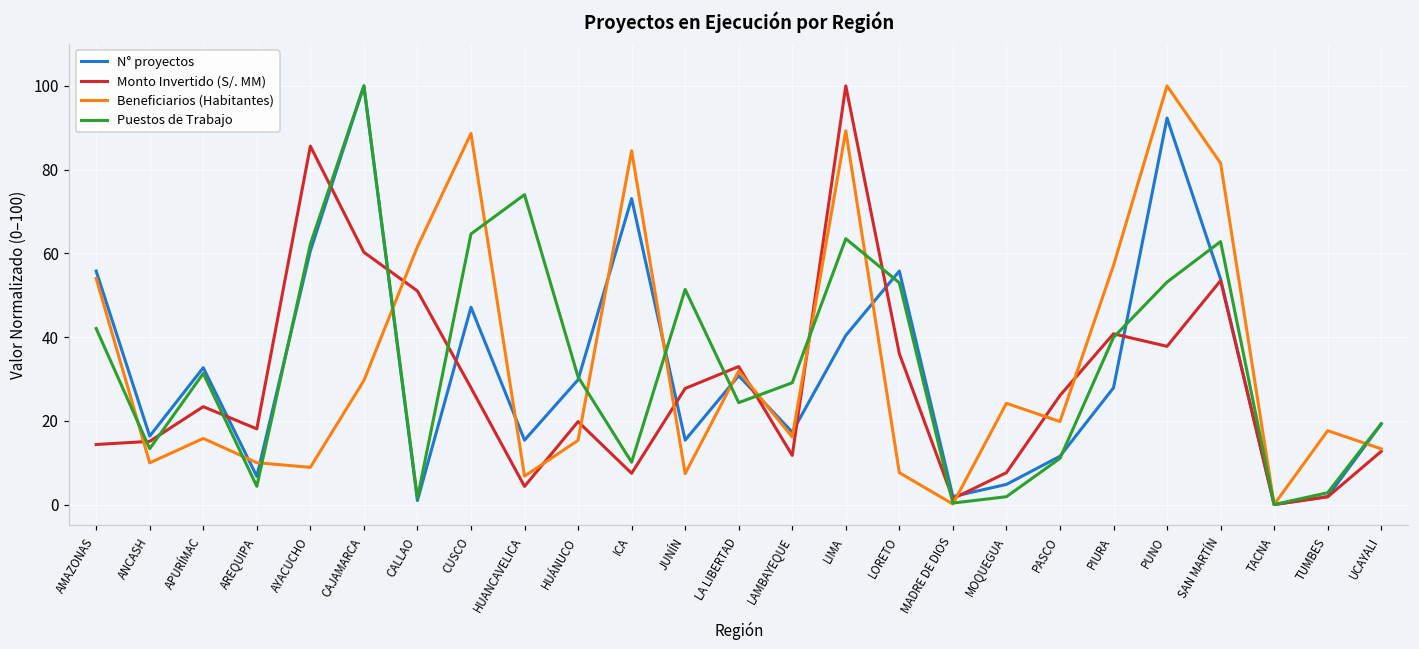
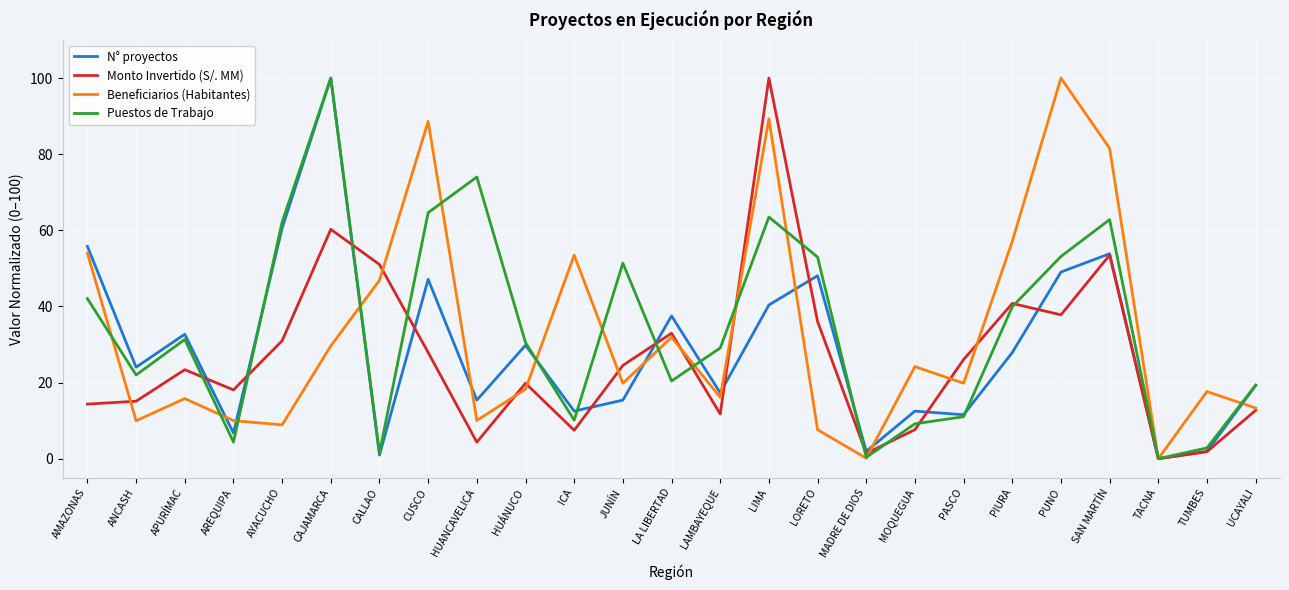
  {
    "N° proyectos": {
      "AMAZONAS": 56,
-     "ANCASH": 16,
+     "ANCASH": 24,
      "APURÍMAC": 33,
      "AREQUIPA": 7,
      "AYACUCHO": 61,
      "CUSCO": 47,
      "HUANCAVELICA": 15,
      "HUÁNUCO": 30,
-     "ICA": 73,
+     "ICA": 13,
      "JUNÍN": 15,
-     "LA LIBERTAD": 31,
+     "LA LIBERTAD": 38,
      "LAMBAYEQUE": 17,
      "LIMA": 40,
-     "LORETO": 56,
-     "MOQUEGUA": 5,
+     "LORETO": 48,
+     "MOQUEGUA": 13,
      "PIURA": 28,
-     "PUNO": 92
+     "PUNO": 49
    },
    "Monto Invertido (S/. MM)": {
      "AMAZONAS": 14,
      "ANCASH": 15,
      "APURÍMAC": 23,
      "AREQUIPA": 18,
-     "AYACUCHO": 86,
+     "AYACUCHO": 31,
      "CAJAMARCA": 60,
      "CALLAO": 51,
      "CUSCO": 28,
      "HUANCAVELICA": 4,
      "HUÁNUCO": 20,
      "ICA": 7,
-     "JUNÍN": 28,
+     "JUNÍN": 25,
      "LA LIBERTAD": 33,
      "LAMBAYEQUE": 12,
      "LIMA": 100,
      "LORETO": 36,
      "MOQUEGUA": 8,
      "PASCO": 26,
      "PIURA": 41,
      "PUNO": 38
    },
    "Beneficiarios (Habitantes)": {
      "AMAZONAS": 54,
      "ANCASH": 10,
      "APURÍMAC": 16,
      "AREQUIPA": 10,
      "AYACUCHO": 9,
      "CAJAMARCA": 30,
-     "CALLAO": 62,
+     "CALLAO": 47,
      "CUSCO": 89,
-     "HUANCAVELICA": 7,
-     "HUÁNUCO": 15,
-     "ICA": 85,
-     "JUNÍN": 7,
+     "HUANCAVELICA": 10,
+     "HUÁNUCO": 18,
+     "ICA": 53,
+     "JUNÍN": 20,
      "LA LIBERTAD": 32,
      "LAMBAYEQUE": 16,
      "LIMA": 89,
      "LORETO": 8,
      "MOQUEGUA": 24,
      "PASCO": 20,
      "PIURA": 57,
      "PUNO": 100,
      "SAN MARTÍN": 82,
      "TUMBES": 18
    },
    "Puestos de Trabajo": {
      "AMAZONAS": 42,
-     "ANCASH": 13,
+     "ANCASH": 22,
      "APURÍMAC": 31,
      "AREQUIPA": 4,
      "AYACUCHO": 62,
      "CUSCO": 65,
      "HUANCAVELICA": 74,
      "HUÁNUCO": 31,
      "ICA": 10,
      "JUNÍN": 51,
-     "LA LIBERTAD": 24,
+     "LA LIBERTAD": 20,
      "LAMBAYEQUE": 29,
      "LIMA": 63,
      "LORETO": 53,
-     "MOQUEGUA": 2,
+     "MOQUEGUA": 9,
      "PIURA": 40,
      "PUNO": 53,
      "SAN MARTÍN": 63,
      "TUMBES": 3
    }
  }
